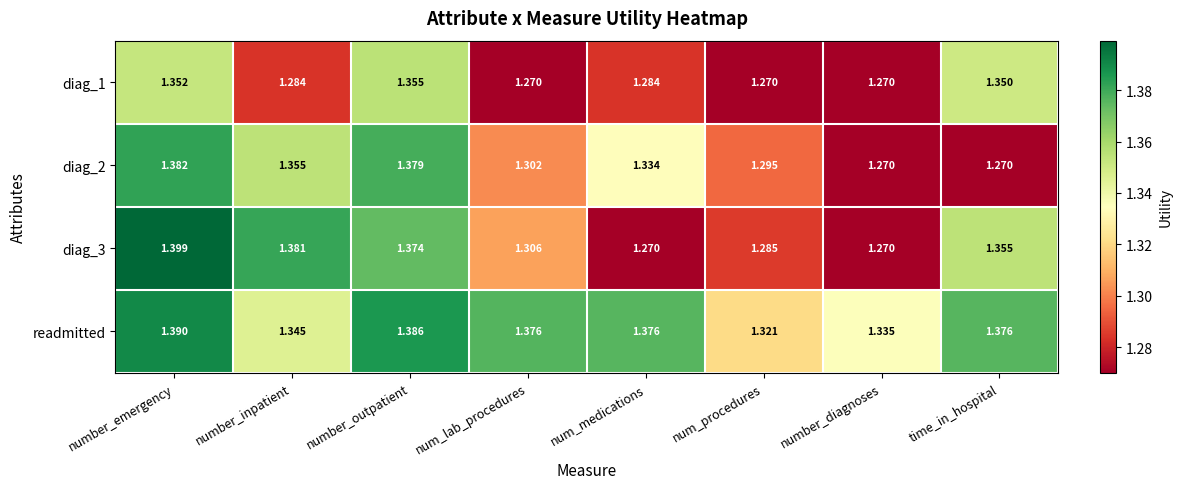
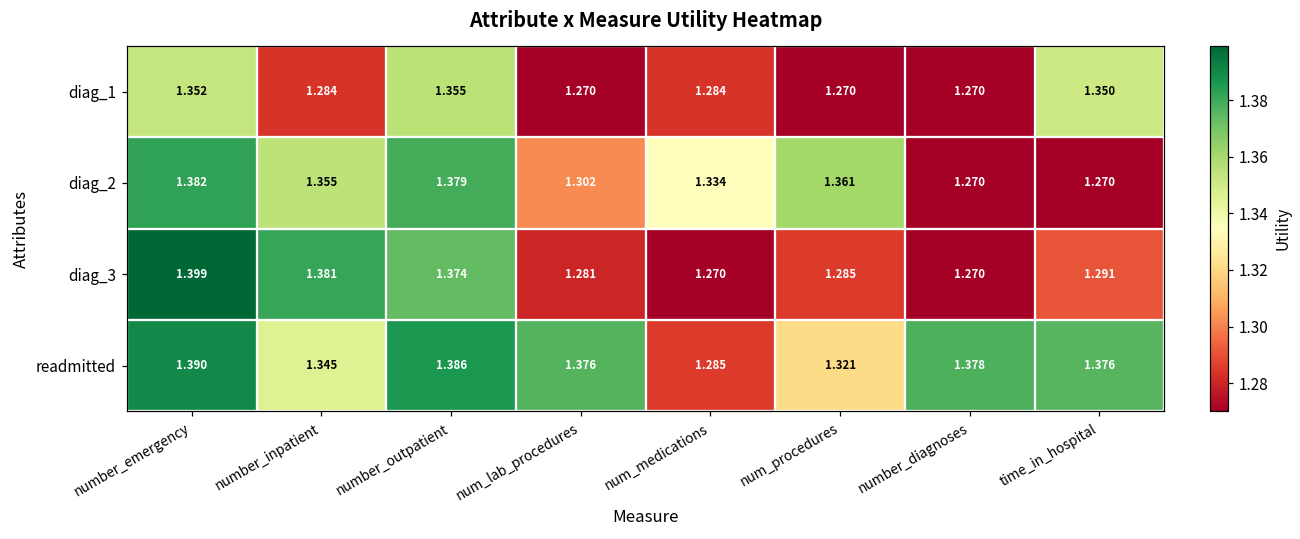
  {
    "diag_1": {
      "number_emergency": 1.352,
      "number_inpatient": 1.284,
      "number_outpatient": 1.355,
      "num_lab_procedures": 1.270,
      "num_medications": 1.284,
      "num_procedures": 1.270,
      "number_diagnoses": 1.270,
      "time_in_hospital": 1.350
    },
    "diag_2": {
      "number_emergency": 1.382,
      "number_inpatient": 1.355,
      "number_outpatient": 1.379,
      "num_lab_procedures": 1.302,
      "num_medications": 1.334,
-     "num_procedures": 1.295,
+     "num_procedures": 1.361,
      "number_diagnoses": 1.270,
      "time_in_hospital": 1.270
    },
    "diag_3": {
      "number_emergency": 1.399,
      "number_inpatient": 1.381,
      "number_outpatient": 1.374,
-     "num_lab_procedures": 1.306,
+     "num_lab_procedures": 1.281,
      "num_medications": 1.270,
      "num_procedures": 1.285,
      "number_diagnoses": 1.270,
-     "time_in_hospital": 1.355
+     "time_in_hospital": 1.291
    },
    "readmitted": {
      "number_emergency": 1.390,
      "number_inpatient": 1.345,
      "number_outpatient": 1.386,
      "num_lab_procedures": 1.376,
-     "num_medications": 1.376,
+     "num_medications": 1.285,
      "num_procedures": 1.321,
-     "number_diagnoses": 1.335,
+     "number_diagnoses": 1.378,
      "time_in_hospital": 1.376
    }
  }
